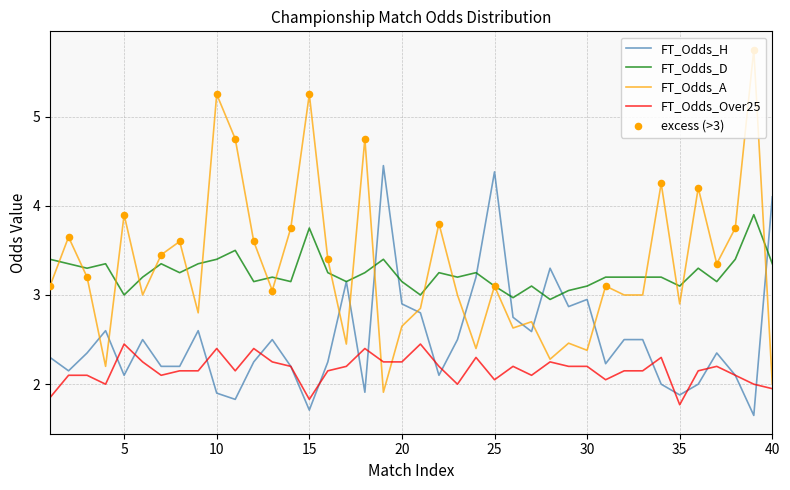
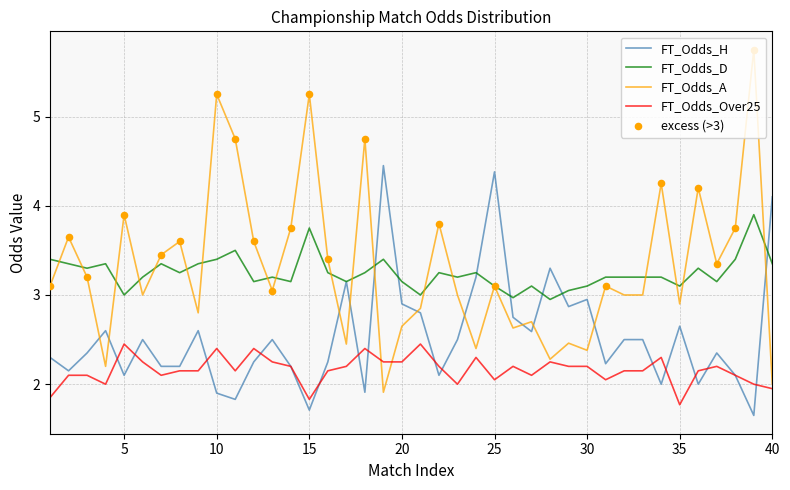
  {
    "FT_Odds_H": {
      "5": 2.1,
      "10": 1.9,
      "15": 1.7,
      "20": 2.9,
      "25": 4.4,
      "30": 3.0,
-     "35": 1.9,
+     "35": 2.7,
      "40": 4.1
    },
    "FT_Odds_D": {
      "5": 3.0,
      "10": 3.4,
      "15": 3.8,
      "20": 3.2,
      "30": 3.1,
      "35": 3.1,
      "40": 3.4
    },
    "FT_Odds_Over25": {
      "5": 2.5,
      "10": 2.4,
      "15": 1.8,
      "20": 2.3,
      "25": 2.1,
      "30": 2.2,
      "35": 1.8,
      "40": 2.0
    }
  }
